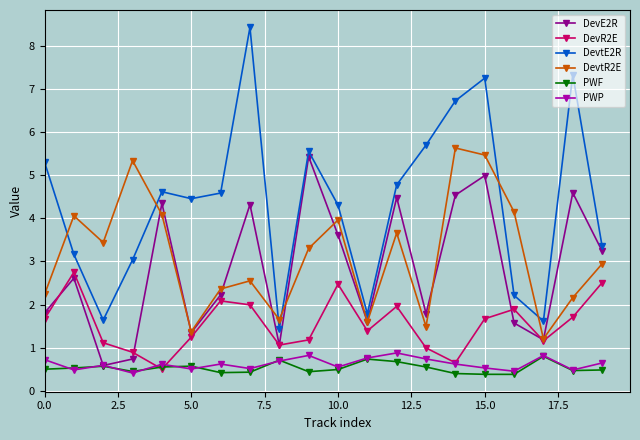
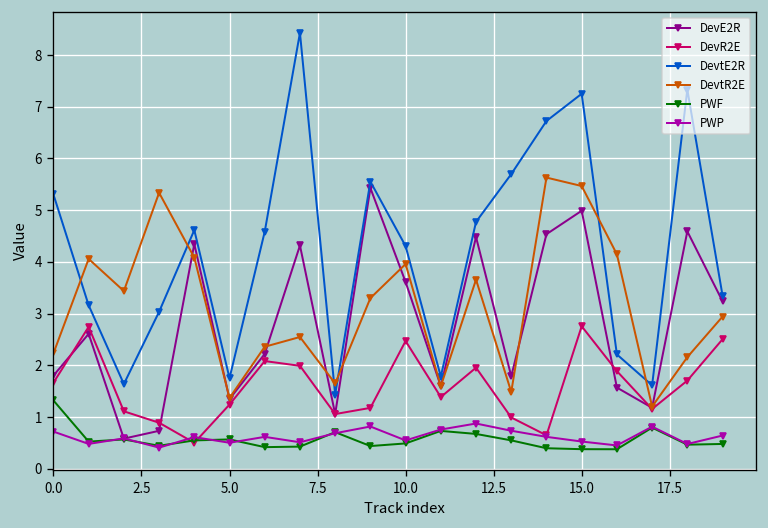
  {
    "DevR2E": {
      "0.0": 1.7,
      "5.0": 1.2,
      "10.0": 2.5,
-     "15.0": 1.7
+     "15.0": 2.8
    },
    "DevtE2R": {
      "0.0": 5.3,
-     "5.0": 4.5,
+     "5.0": 1.8,
      "10.0": 4.3,
      "15.0": 7.3
    },
    "DevtR2E": {
      "0.0": 2.2,
      "10.0": 4.0,
      "15.0": 5.5
    },
    "PWF": {
-     "0.0": 0.5,
+     "0.0": 1.3,
      "5.0": 0.6,
      "15.0": 0.4
    }
  }
